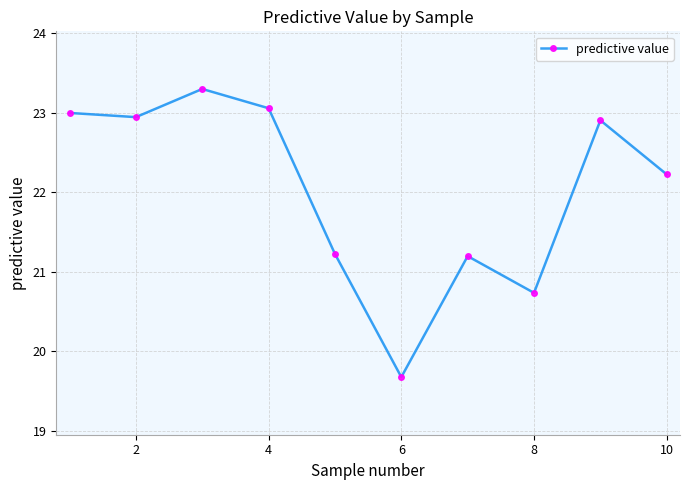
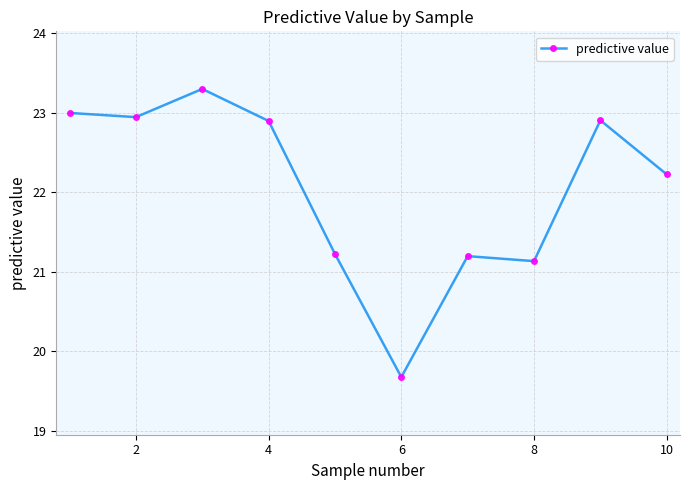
  {
    "2": 22.9,
-   "4": 23.1,
+   "4": 22.9,
    "6": 19.7,
-   "8": 20.7,
+   "8": 21.1,
    "10": 22.2
  }
